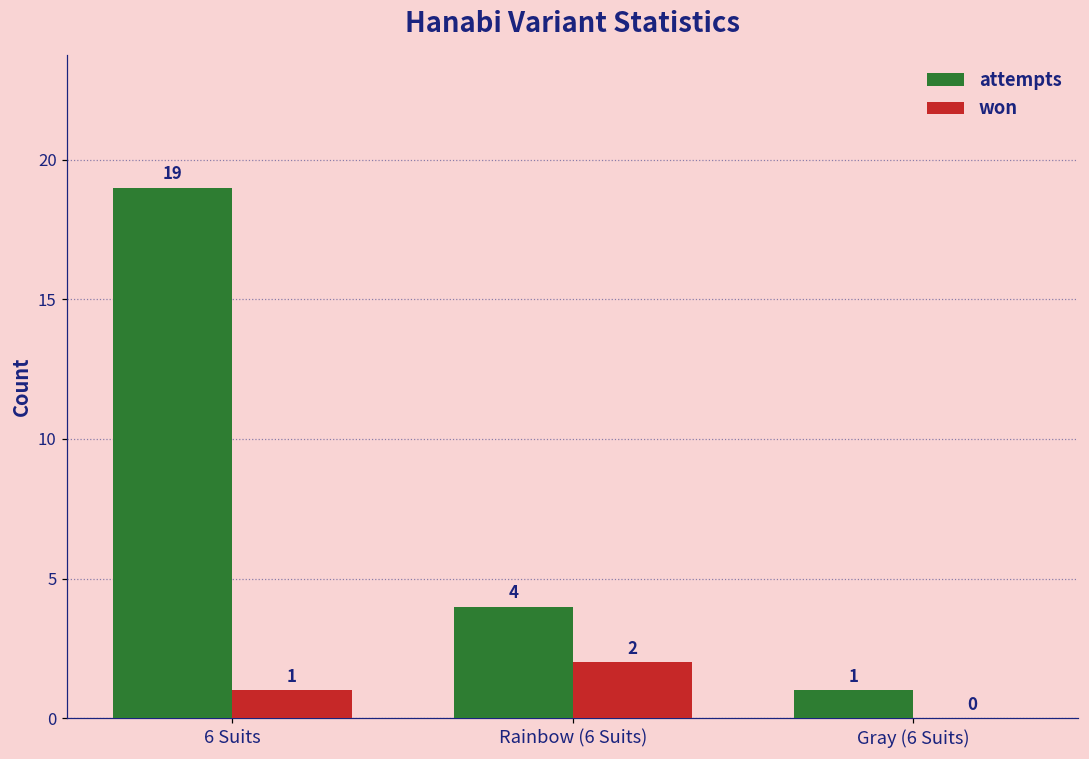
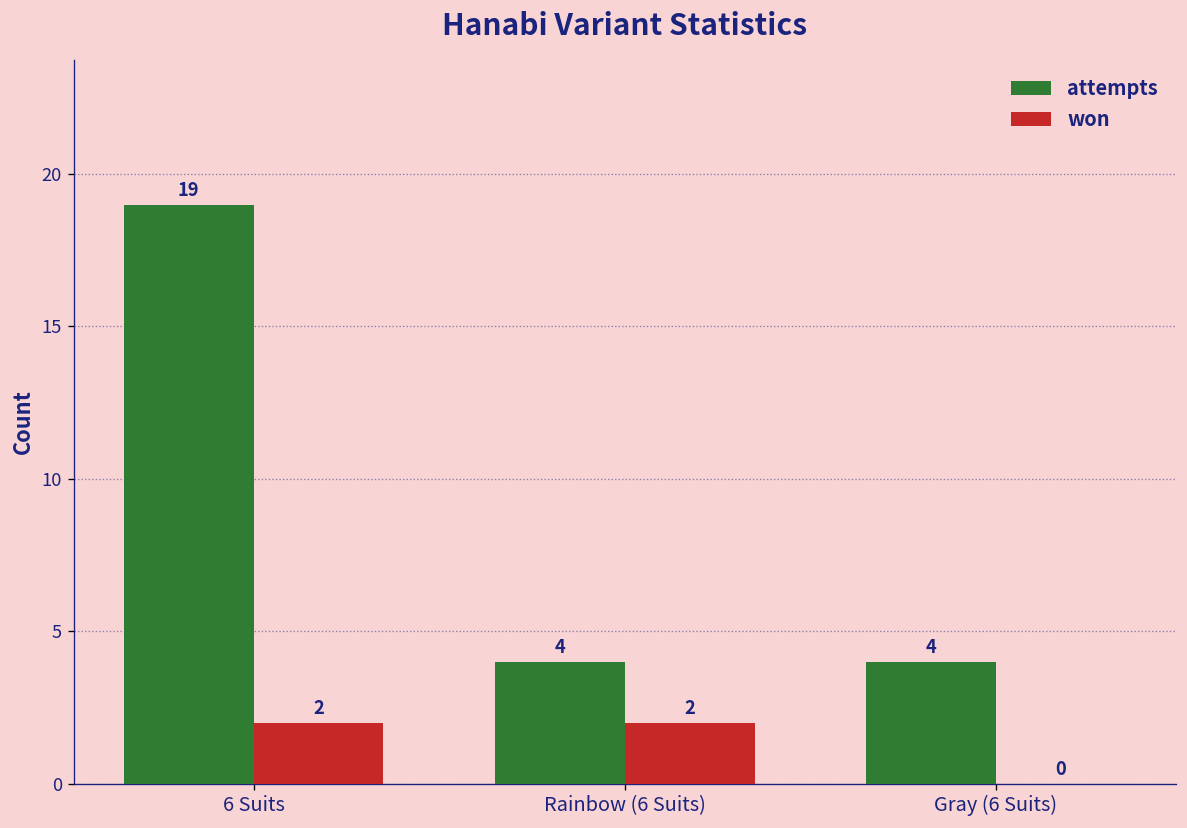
  {
    "attempts": {
      "6 Suits": 19,
      "Rainbow (6 Suits)": 4,
-     "Gray (6 Suits)": 1
+     "Gray (6 Suits)": 4
    },
    "won": {
-     "6 Suits": 1,
+     "6 Suits": 2,
      "Rainbow (6 Suits)": 2,
      "Gray (6 Suits)": 0
    }
  }
